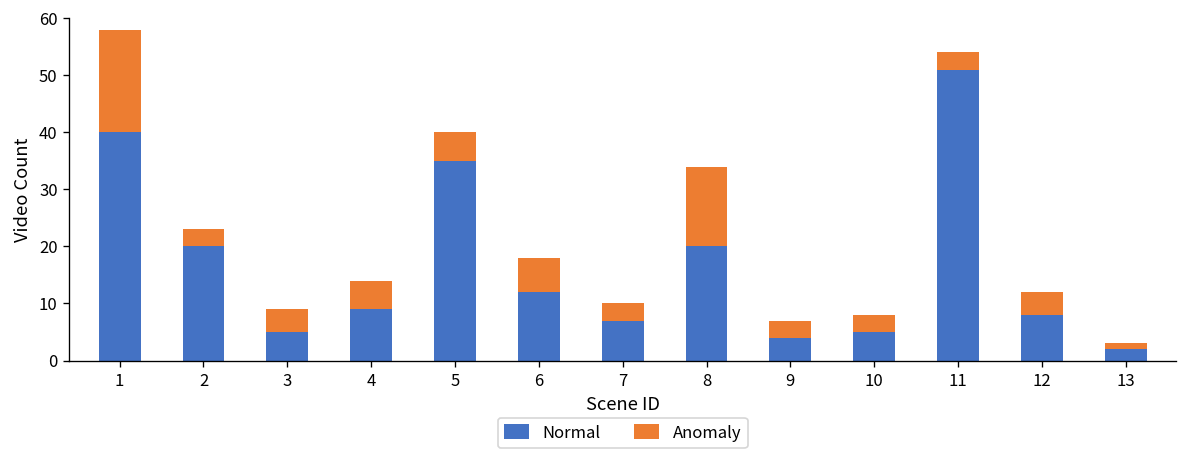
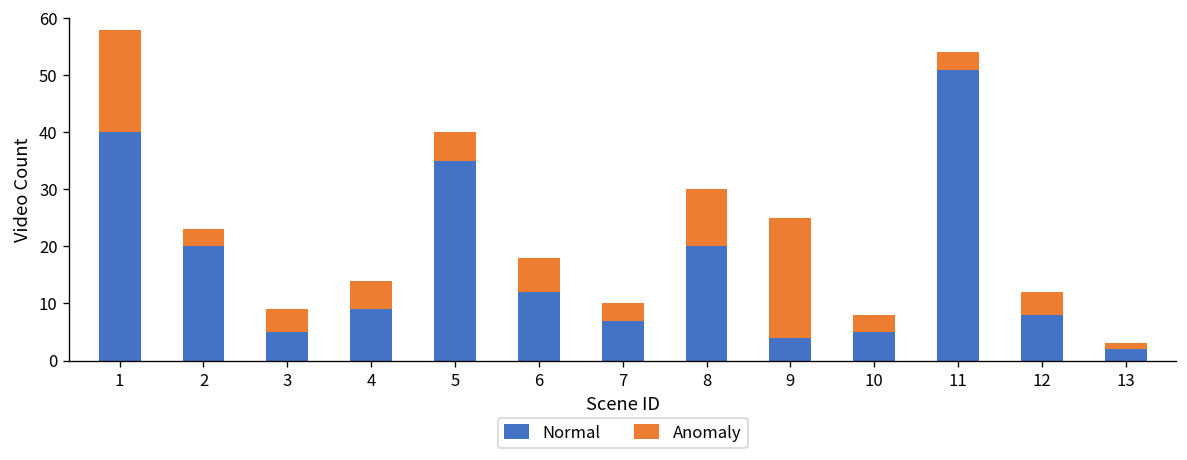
  {
    "Normal": {
      "1": 40,
      "2": 20,
      "3": 5,
      "4": 9,
      "5": 35,
      "6": 12,
      "7": 7,
      "8": 20,
      "9": 4,
      "10": 5,
      "11": 51,
      "12": 8,
      "13": 2
    },
    "Anomaly": {
      "1": 18,
      "2": 3,
      "3": 4,
      "4": 5,
      "5": 5,
      "6": 6,
      "7": 3,
-     "8": 14,
-     "9": 3,
+     "8": 10,
+     "9": 21,
      "10": 3,
      "11": 3,
      "12": 4,
      "13": 1
    }
  }
